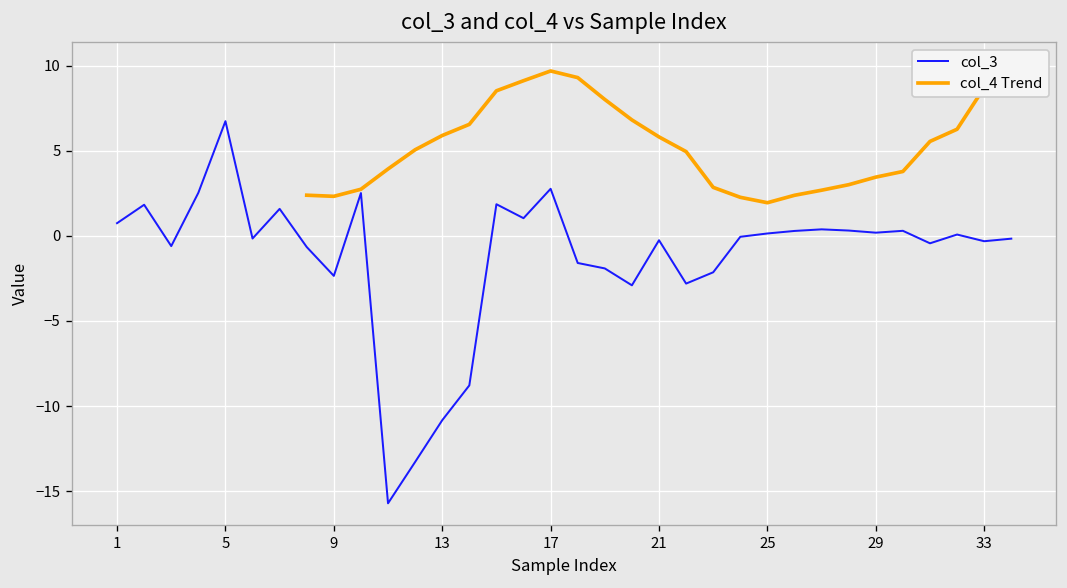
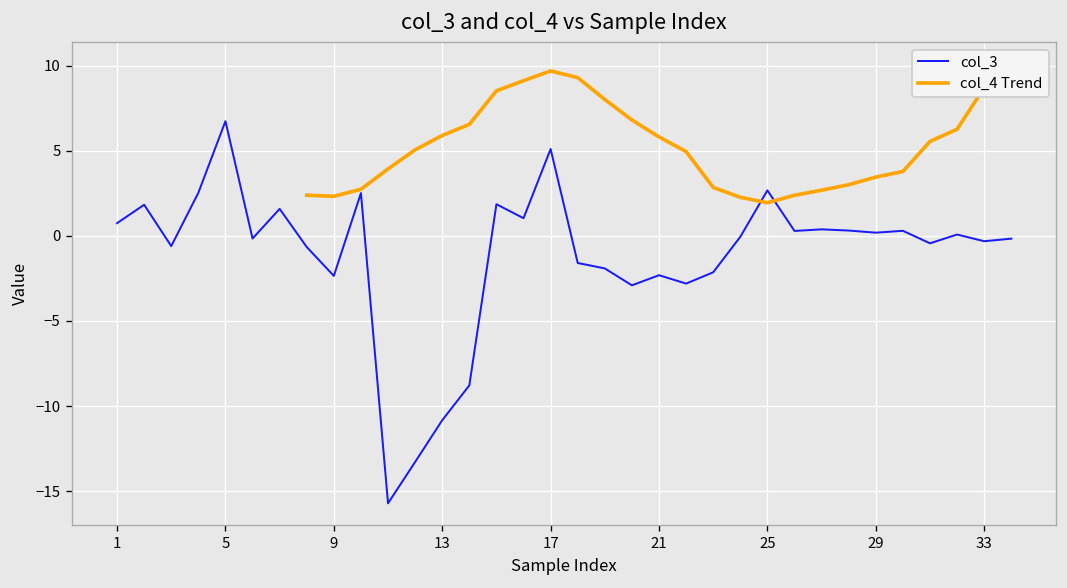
  {
    "col_3": {
      "1": 0.7,
      "5": 6.7,
      "9": -2.4,
      "13": -10.8,
-     "17": 2.8,
-     "21": -0.3,
-     "25": 0.1,
+     "17": 5.1,
+     "21": -2.3,
+     "25": 2.7,
      "29": 0.2,
      "33": -0.3
    },
    "col_4 Trend": {
      "9": 2.3,
      "13": 5.9,
      "17": 9.7,
      "21": 5.8,
      "25": 1.9,
      "29": 3.5
    }
  }
